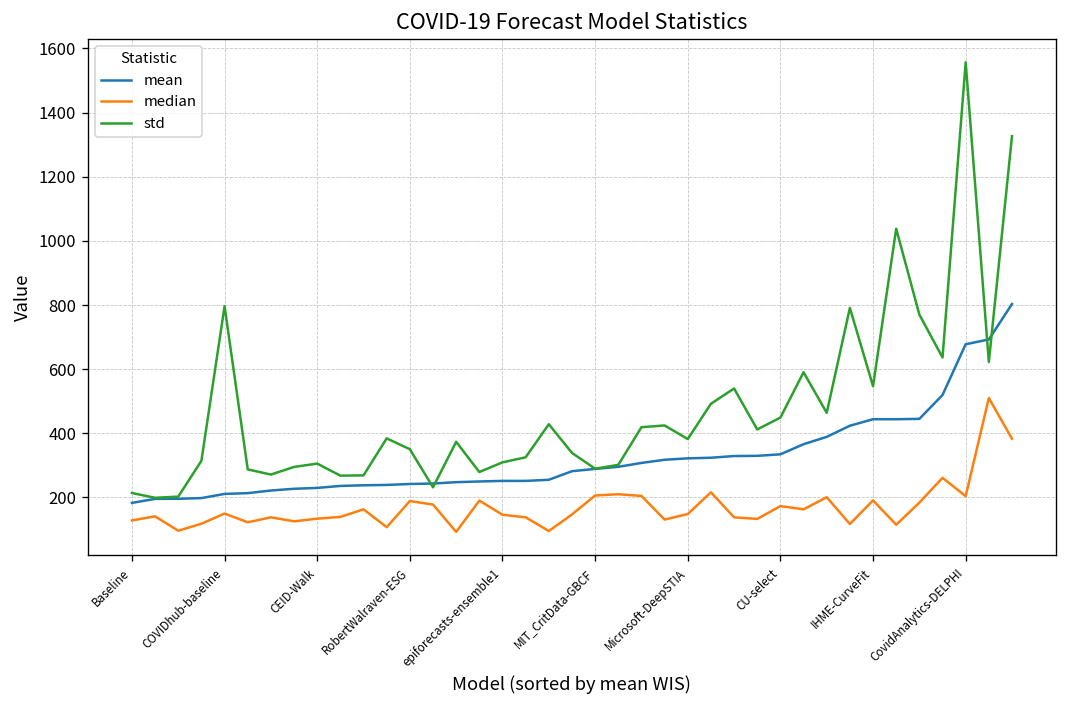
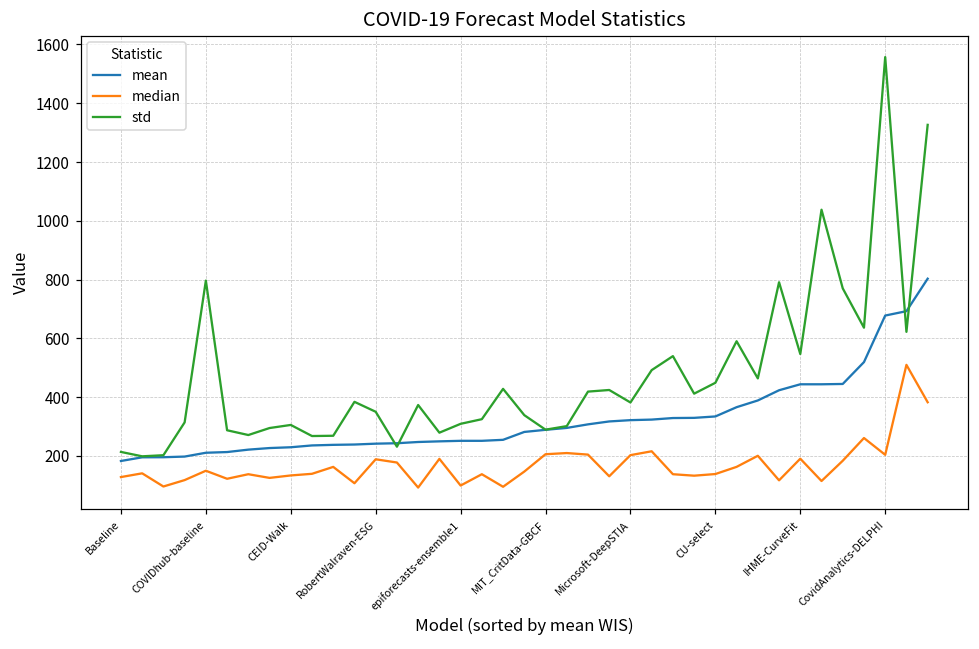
  {
    "mean": {
      "Baseline": 180,
      "COVIDhub-baseline": 210,
      "CEID-Walk": 230,
      "RobertWalraven-ESG": 240,
      "epiforecasts-ensemble1": 250,
      "Microsoft-DeepSTIA": 320,
      "CU-select": 330,
      "IHME-CurveFit": 440,
      "CovidAnalytics-DELPHI": 680
    },
    "median": {
      "Baseline": 130,
      "COVIDhub-baseline": 150,
      "CEID-Walk": 130,
      "RobertWalraven-ESG": 190,
-     "epiforecasts-ensemble1": 150,
+     "epiforecasts-ensemble1": 100,
      "MIT_CritData-GBCF": 210,
-     "Microsoft-DeepSTIA": 150,
-     "CU-select": 170,
+     "Microsoft-DeepSTIA": 200,
+     "CU-select": 140,
      "IHME-CurveFit": 190,
      "CovidAnalytics-DELPHI": 200
    },
    "std": {
      "Baseline": 210,
      "COVIDhub-baseline": 800,
      "CEID-Walk": 310,
      "RobertWalraven-ESG": 350,
      "epiforecasts-ensemble1": 310,
      "Microsoft-DeepSTIA": 380,
      "CU-select": 450,
      "IHME-CurveFit": 550,
      "CovidAnalytics-DELPHI": 1560
    }
  }
